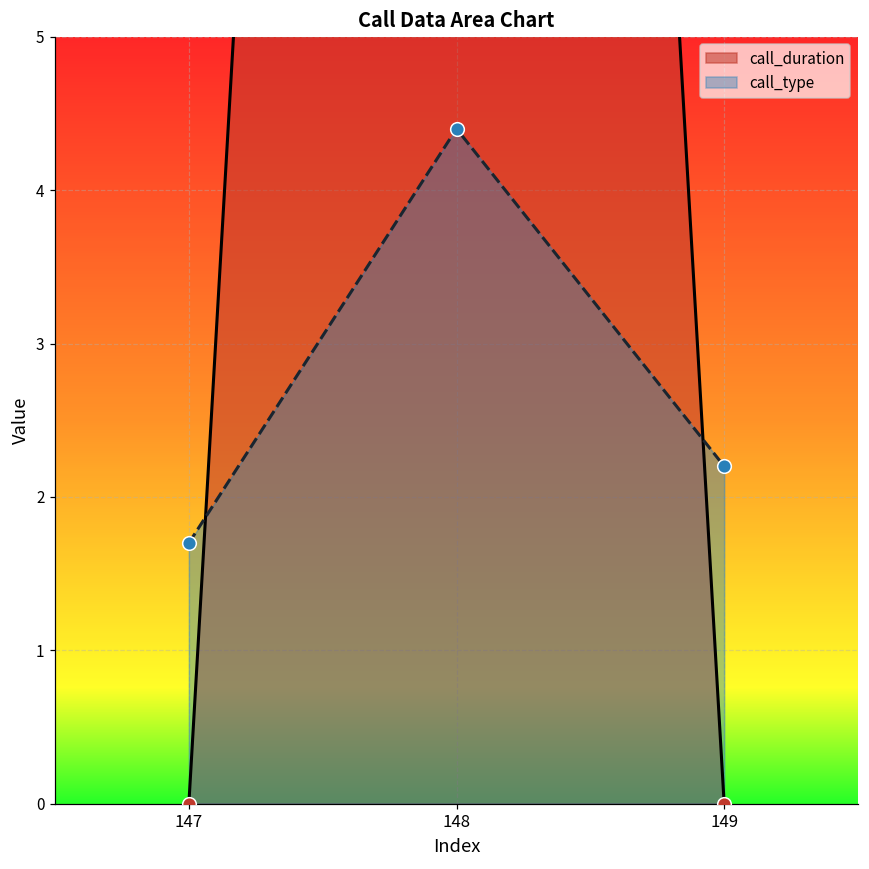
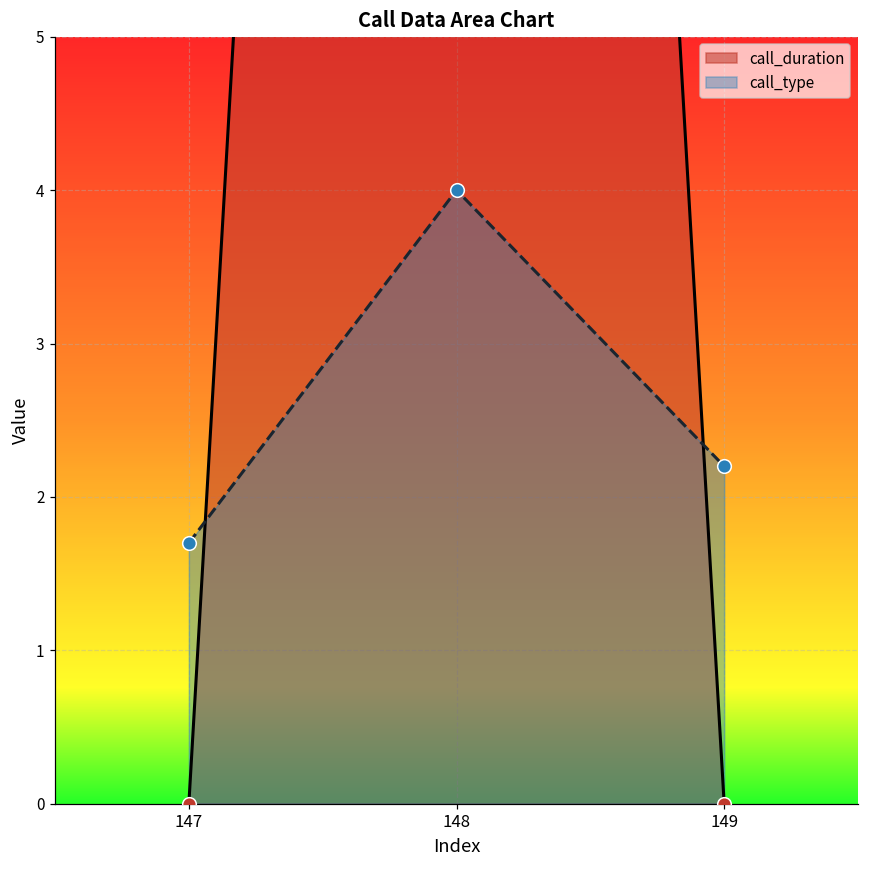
  {
    "call_duration": {
      "147": 0.0,
      "149": 0.0
    },
    "call_type": {
      "147": 1.7,
-     "148": 4.4,
+     "148": 4.0,
      "149": 2.2
    }
  }
